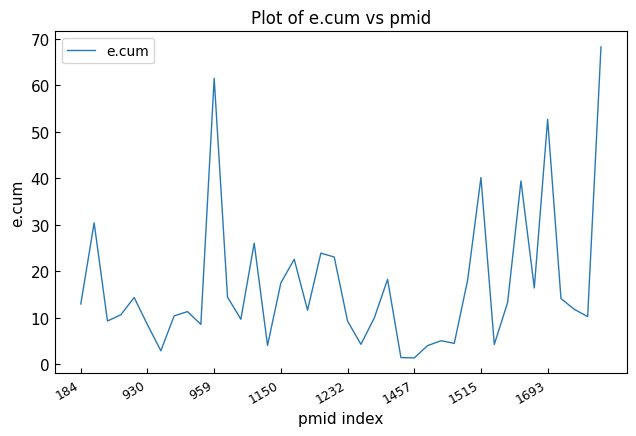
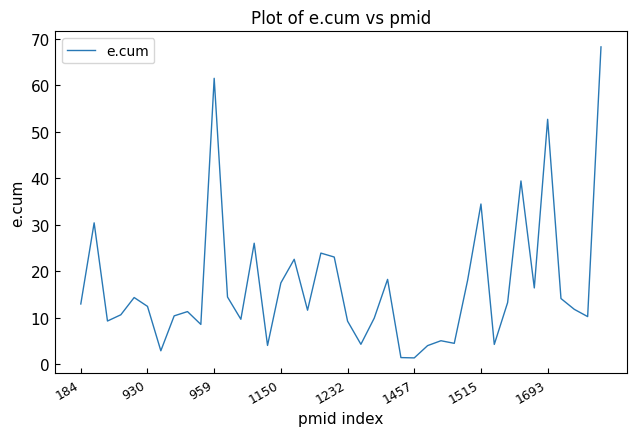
  {
    "184": 13,
-   "930": 8,
+   "930": 12,
    "959": 62,
    "1150": 18,
    "1232": 9,
    "1457": 1,
-   "1515": 40,
+   "1515": 34,
    "1693": 53
  }
